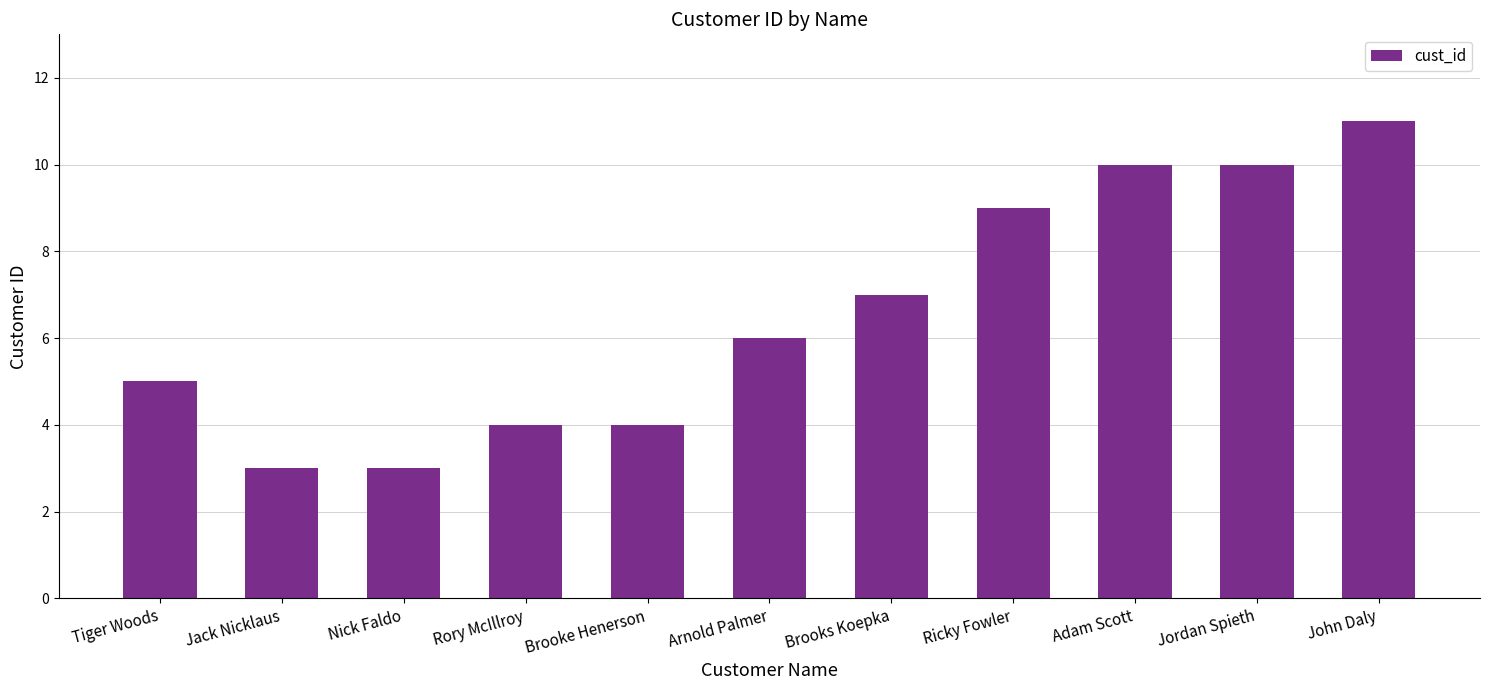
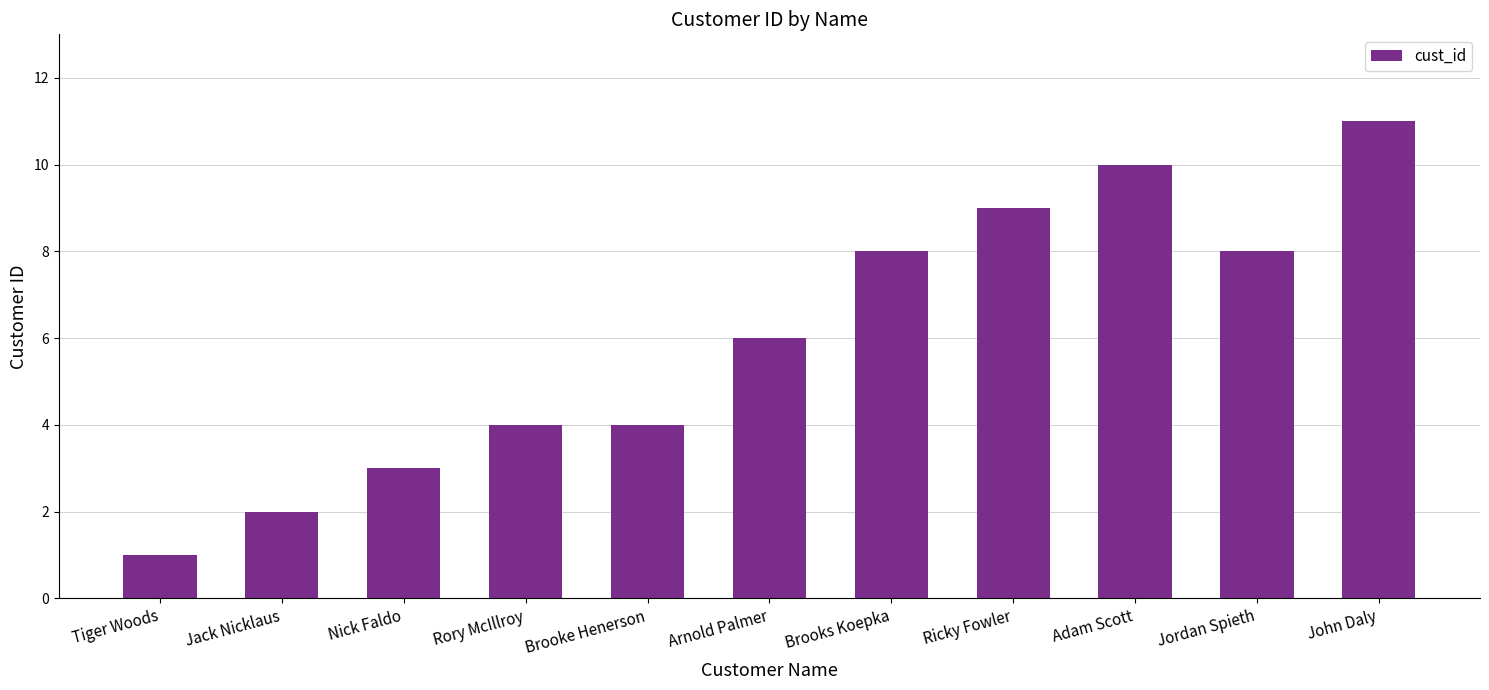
  {
-   "Tiger Woods": 5,
-   "Jack Nicklaus": 3,
+   "Tiger Woods": 1,
+   "Jack Nicklaus": 2,
    "Nick Faldo": 3,
    "Rory McIllroy": 4,
    "Brooke Henerson": 4,
    "Arnold Palmer": 6,
-   "Brooks Koepka": 7,
+   "Brooks Koepka": 8,
    "Ricky Fowler": 9,
    "Adam Scott": 10,
-   "Jordan Spieth": 10,
+   "Jordan Spieth": 8,
    "John Daly": 11
  }
